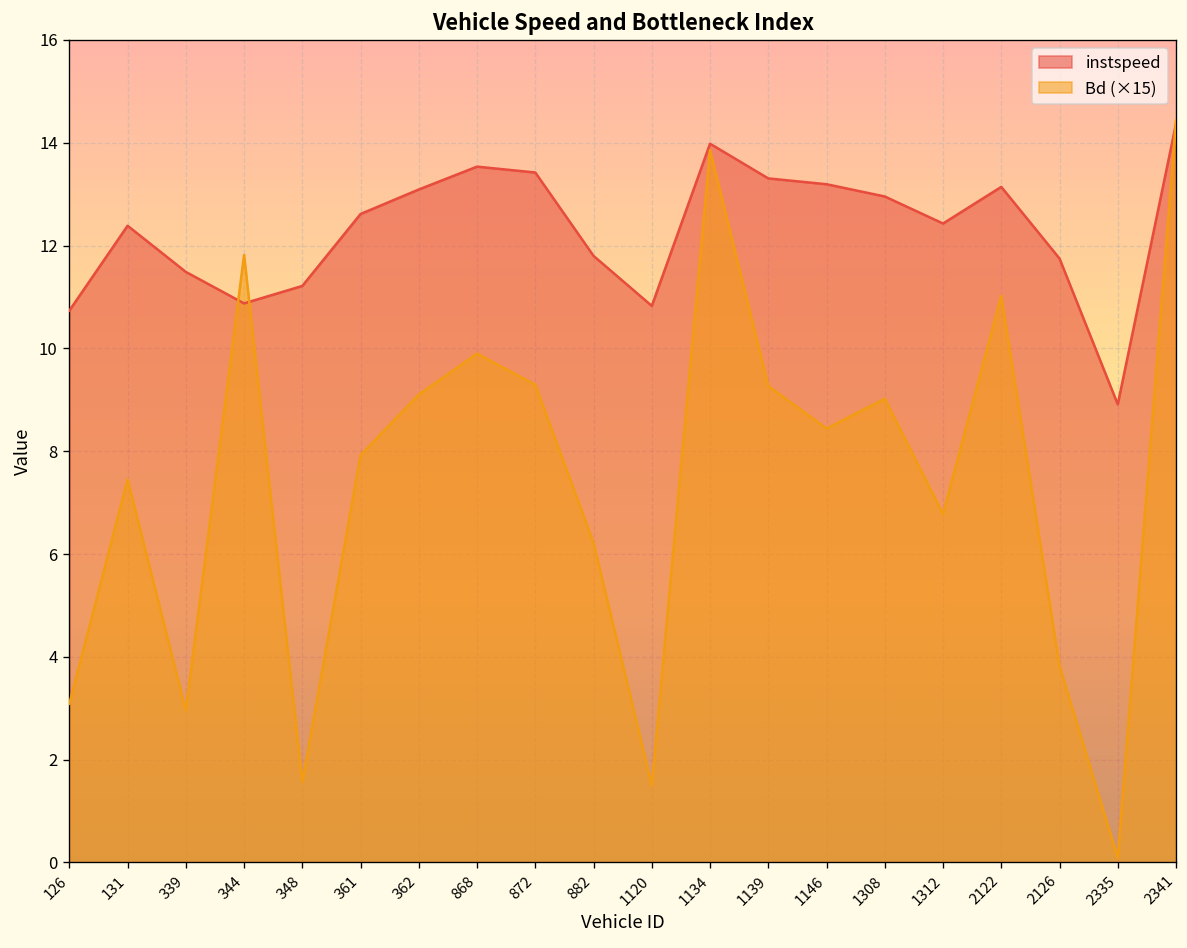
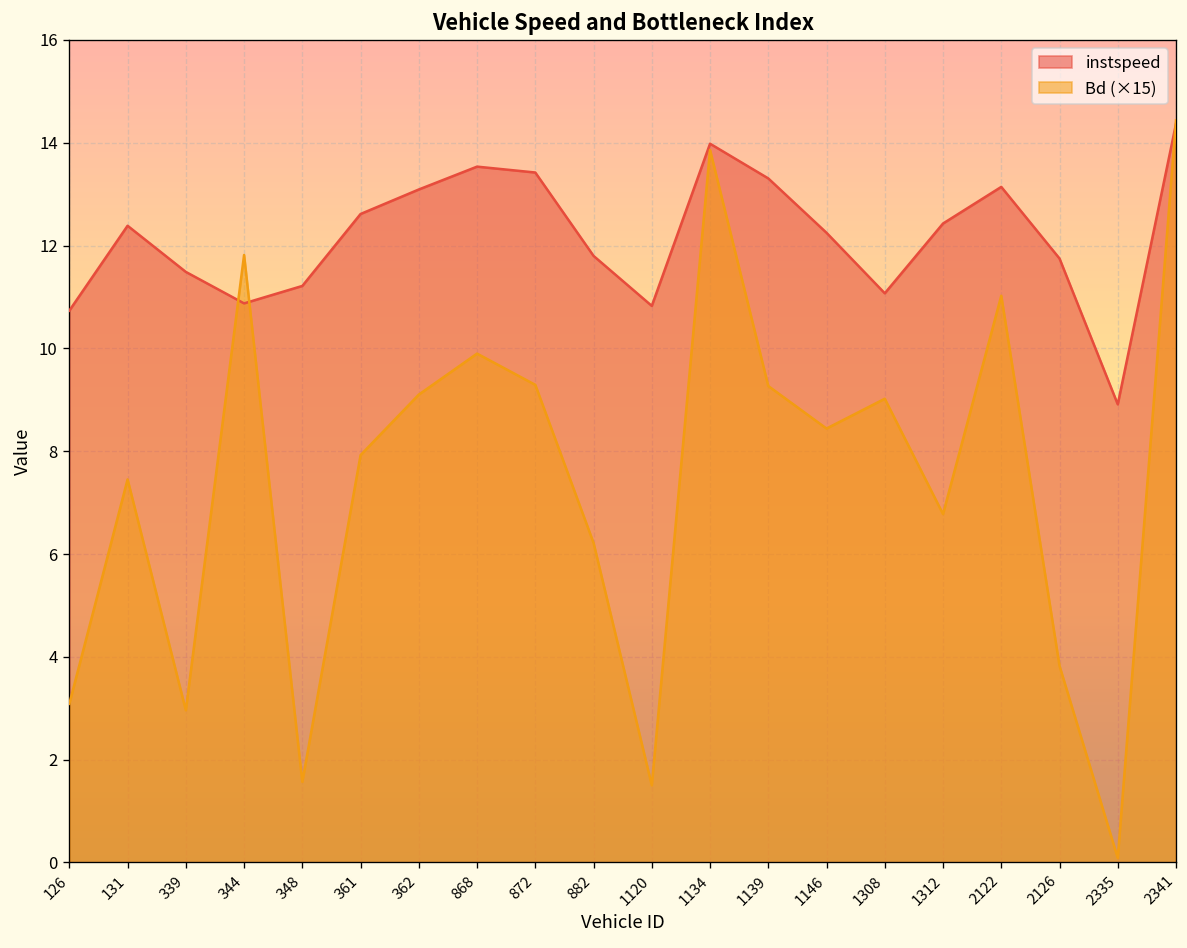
  {
    "instspeed": {
      "126": 10.7,
      "131": 12.4,
      "339": 11.5,
      "344": 10.9,
      "348": 11.2,
      "361": 12.6,
      "362": 13.1,
      "868": 13.5,
      "872": 13.4,
      "882": 11.8,
      "1120": 10.8,
      "1134": 14.0,
      "1139": 13.3,
-     "1146": 13.2,
-     "1308": 13.0,
+     "1146": 12.2,
+     "1308": 11.1,
      "1312": 12.4,
      "2122": 13.1,
      "2126": 11.7,
      "2335": 8.9,
      "2341": 14.4
    },
    "Bd (×15)": {
      "126": 3.1,
      "131": 7.5,
      "339": 3.0,
      "344": 11.8,
      "348": 1.6,
      "361": 7.9,
      "362": 9.1,
      "868": 9.9,
      "872": 9.3,
      "882": 6.2,
      "1120": 1.5,
      "1134": 13.9,
      "1139": 9.3,
      "1146": 8.4,
      "1308": 9.0,
      "1312": 6.8,
      "2122": 11.0,
      "2126": 3.8,
      "2335": 0.1,
      "2341": 14.4
    }
  }
